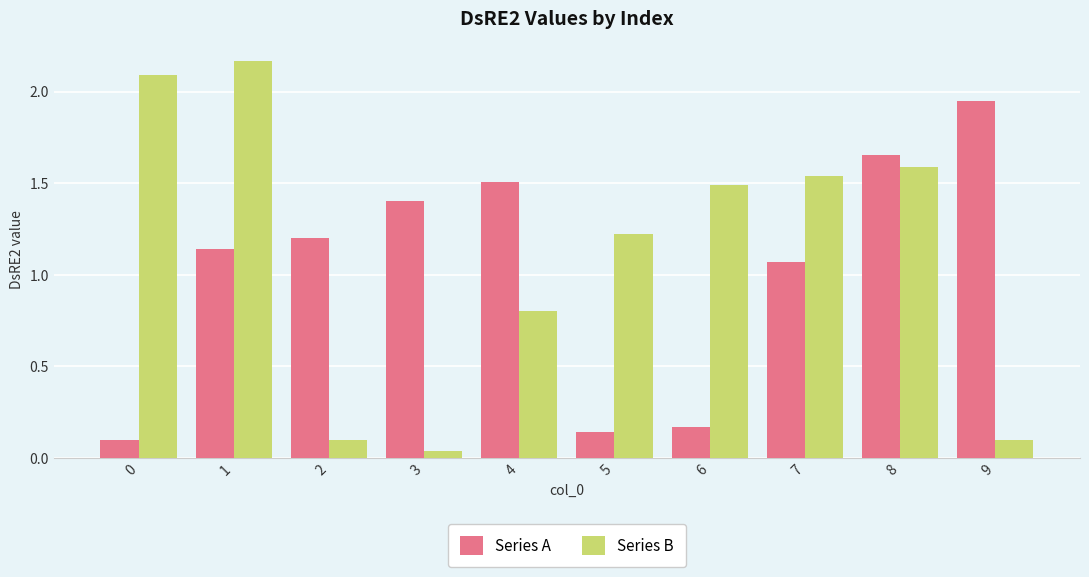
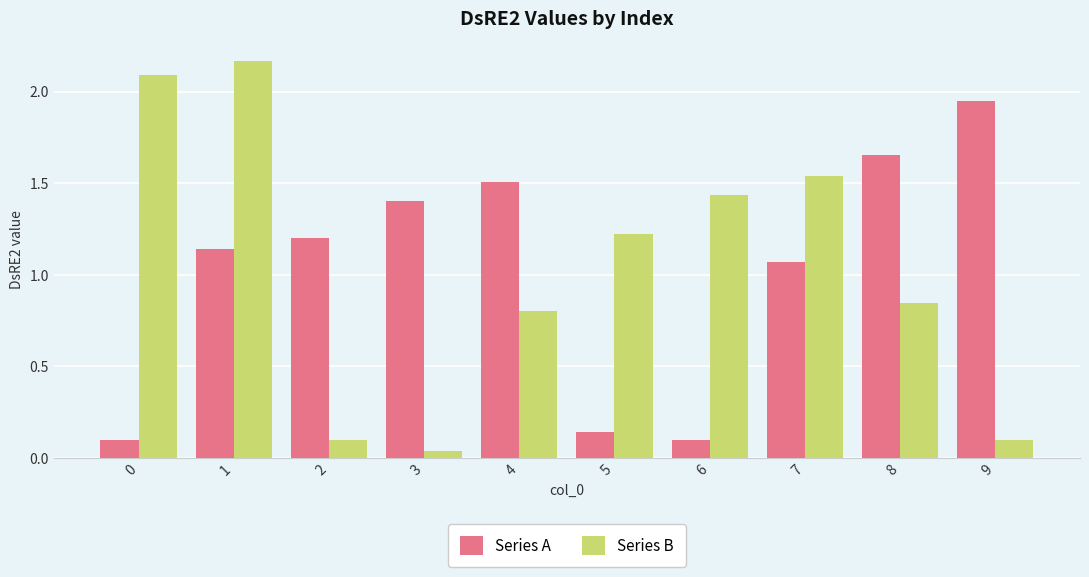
  {
    "Series A": {
      "0": 0.10,
      "1": 1.14,
      "2": 1.20,
      "3": 1.41,
      "4": 1.51,
      "5": 0.14,
-     "6": 0.17,
+     "6": 0.10,
      "7": 1.07,
      "8": 1.66,
      "9": 1.95
    },
    "Series B": {
      "0": 2.09,
      "1": 2.17,
      "2": 0.10,
      "3": 0.04,
      "4": 0.80,
      "5": 1.22,
-     "6": 1.49,
+     "6": 1.43,
      "7": 1.54,
-     "8": 1.59,
+     "8": 0.85,
      "9": 0.10
    }
  }
